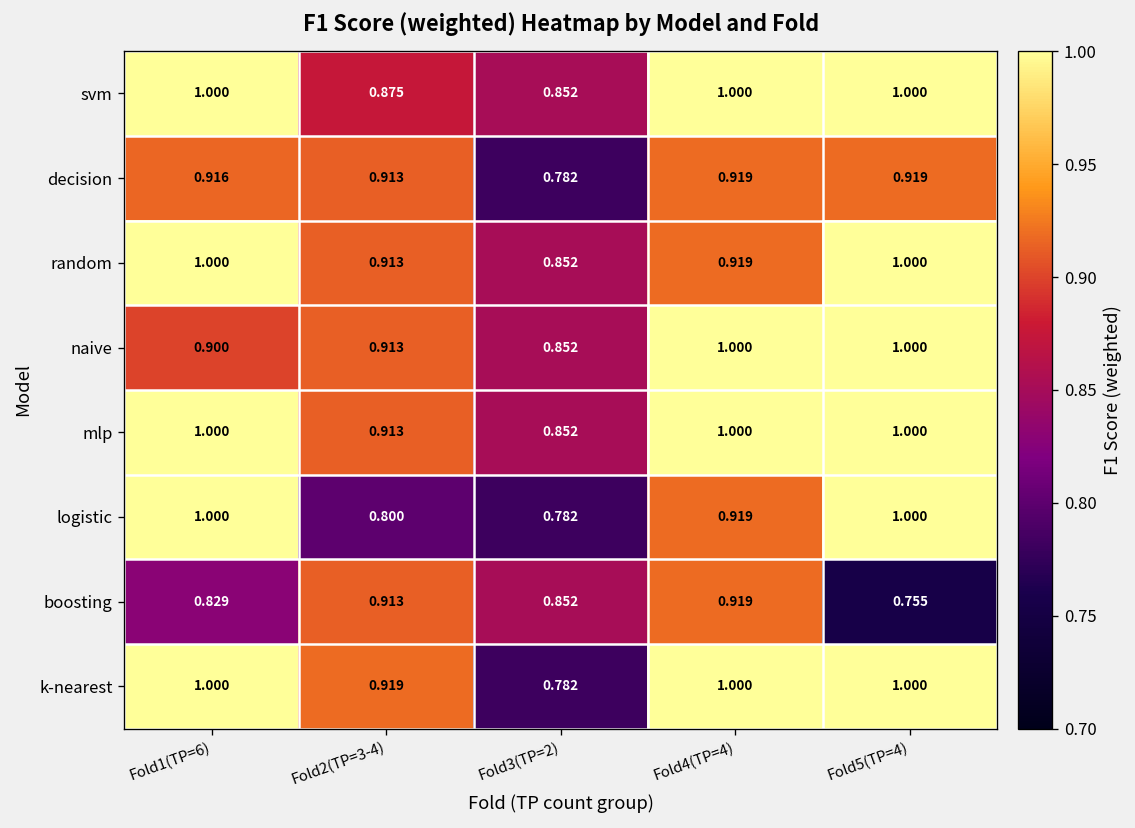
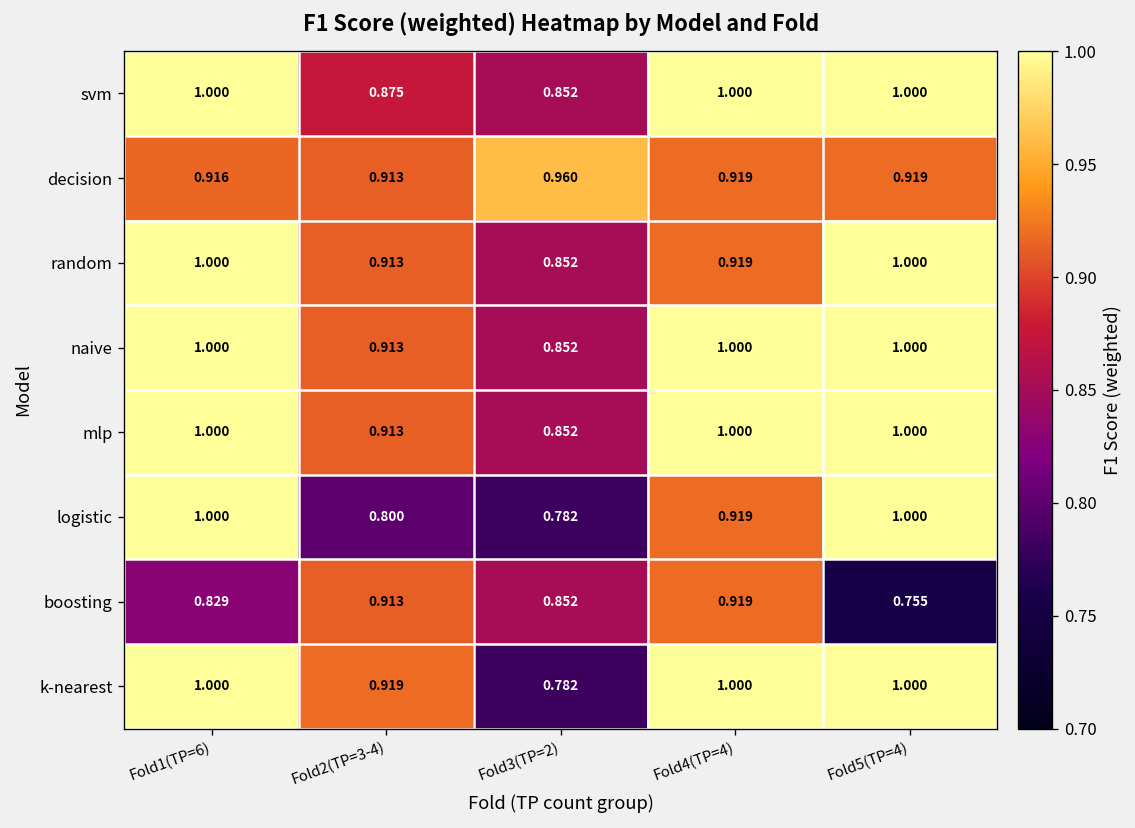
  {
    "svm": {
      "Fold1(TP=6)": 1.000,
      "Fold2(TP=3-4)": 0.875,
      "Fold3(TP=2)": 0.852,
      "Fold4(TP=4)": 1.000,
      "Fold5(TP=4)": 1.000
    },
    "decision": {
      "Fold1(TP=6)": 0.916,
      "Fold2(TP=3-4)": 0.913,
-     "Fold3(TP=2)": 0.782,
+     "Fold3(TP=2)": 0.960,
      "Fold4(TP=4)": 0.919,
      "Fold5(TP=4)": 0.919
    },
    "random": {
      "Fold1(TP=6)": 1.000,
      "Fold2(TP=3-4)": 0.913,
      "Fold3(TP=2)": 0.852,
      "Fold4(TP=4)": 0.919,
      "Fold5(TP=4)": 1.000
    },
    "naive": {
-     "Fold1(TP=6)": 0.900,
+     "Fold1(TP=6)": 1.000,
      "Fold2(TP=3-4)": 0.913,
      "Fold3(TP=2)": 0.852,
      "Fold4(TP=4)": 1.000,
      "Fold5(TP=4)": 1.000
    },
    "mlp": {
      "Fold1(TP=6)": 1.000,
      "Fold2(TP=3-4)": 0.913,
      "Fold3(TP=2)": 0.852,
      "Fold4(TP=4)": 1.000,
      "Fold5(TP=4)": 1.000
    },
    "logistic": {
      "Fold1(TP=6)": 1.000,
      "Fold2(TP=3-4)": 0.800,
      "Fold3(TP=2)": 0.782,
      "Fold4(TP=4)": 0.919,
      "Fold5(TP=4)": 1.000
    },
    "boosting": {
      "Fold1(TP=6)": 0.829,
      "Fold2(TP=3-4)": 0.913,
      "Fold3(TP=2)": 0.852,
      "Fold4(TP=4)": 0.919,
      "Fold5(TP=4)": 0.755
    },
    "k-nearest": {
      "Fold1(TP=6)": 1.000,
      "Fold2(TP=3-4)": 0.919,
      "Fold3(TP=2)": 0.782,
      "Fold4(TP=4)": 1.000,
      "Fold5(TP=4)": 1.000
    }
  }
